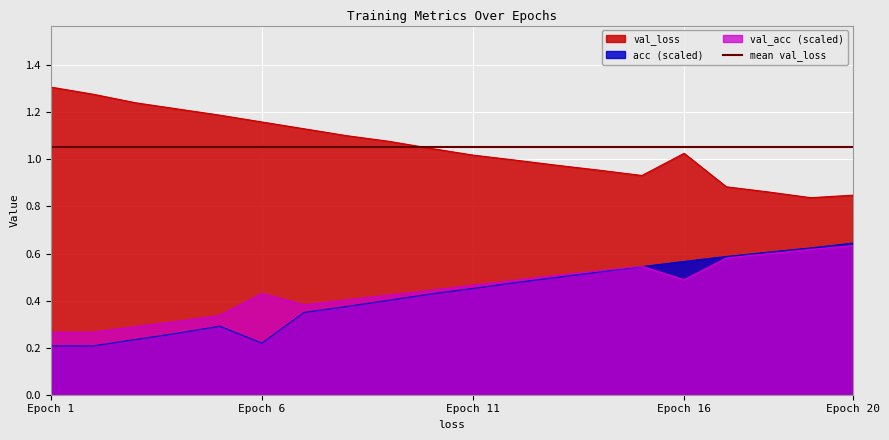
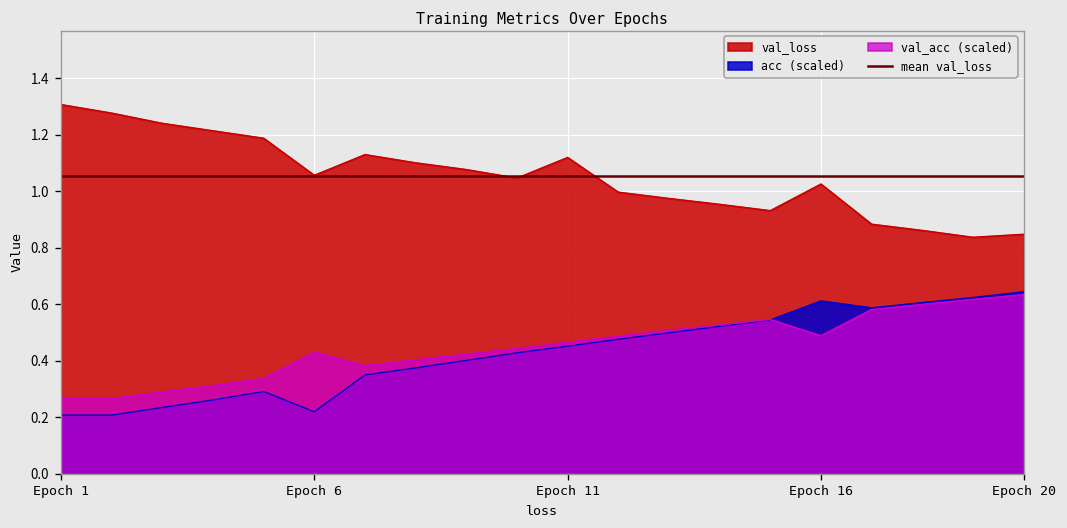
  {
    "val_loss": {
      "Epoch 1": 1.31,
-     "Epoch 6": 1.16,
-     "Epoch 11": 1.02,
+     "Epoch 6": 1.06,
+     "Epoch 11": 1.12,
      "Epoch 16": 1.03,
      "Epoch 20": 0.85
    },
    "acc (scaled)": {
      "Epoch 1": 0.21,
      "Epoch 6": 0.22,
      "Epoch 11": 0.45,
-     "Epoch 16": 0.57
+     "Epoch 16": 0.61
    },
    "val_acc (scaled)": {
      "Epoch 1": 0.27,
      "Epoch 6": 0.43,
      "Epoch 11": 0.47,
      "Epoch 16": 0.49
    }
  }
